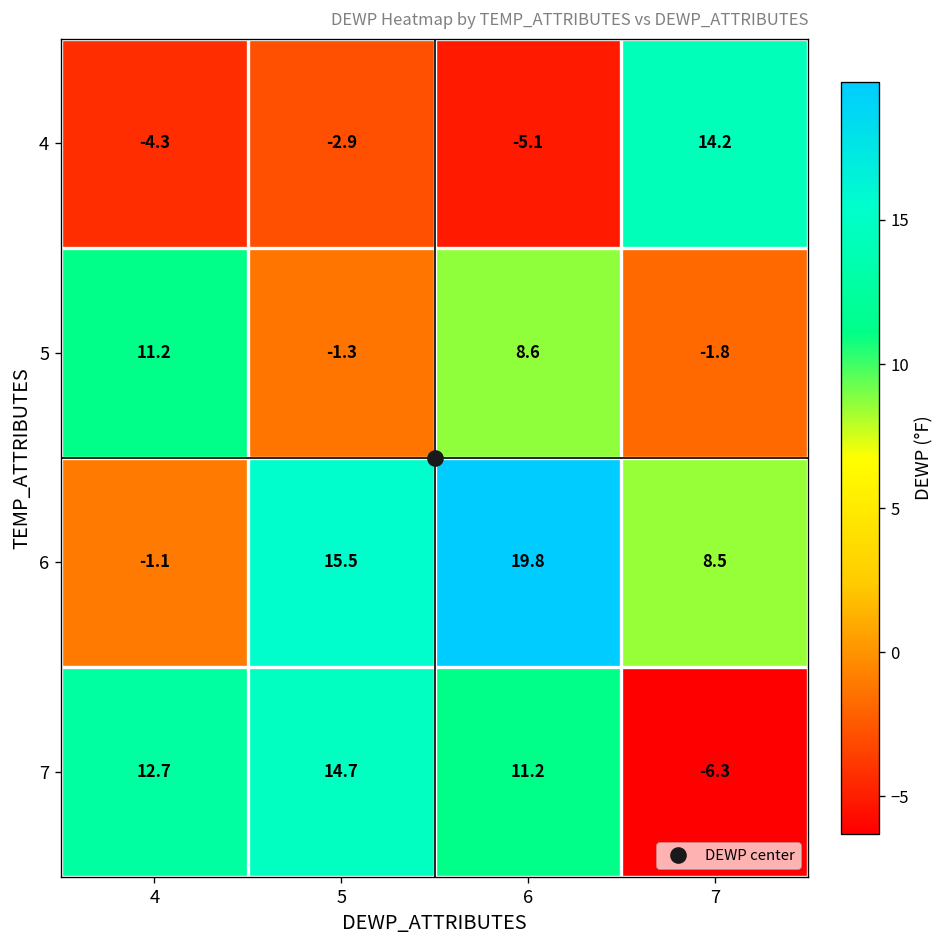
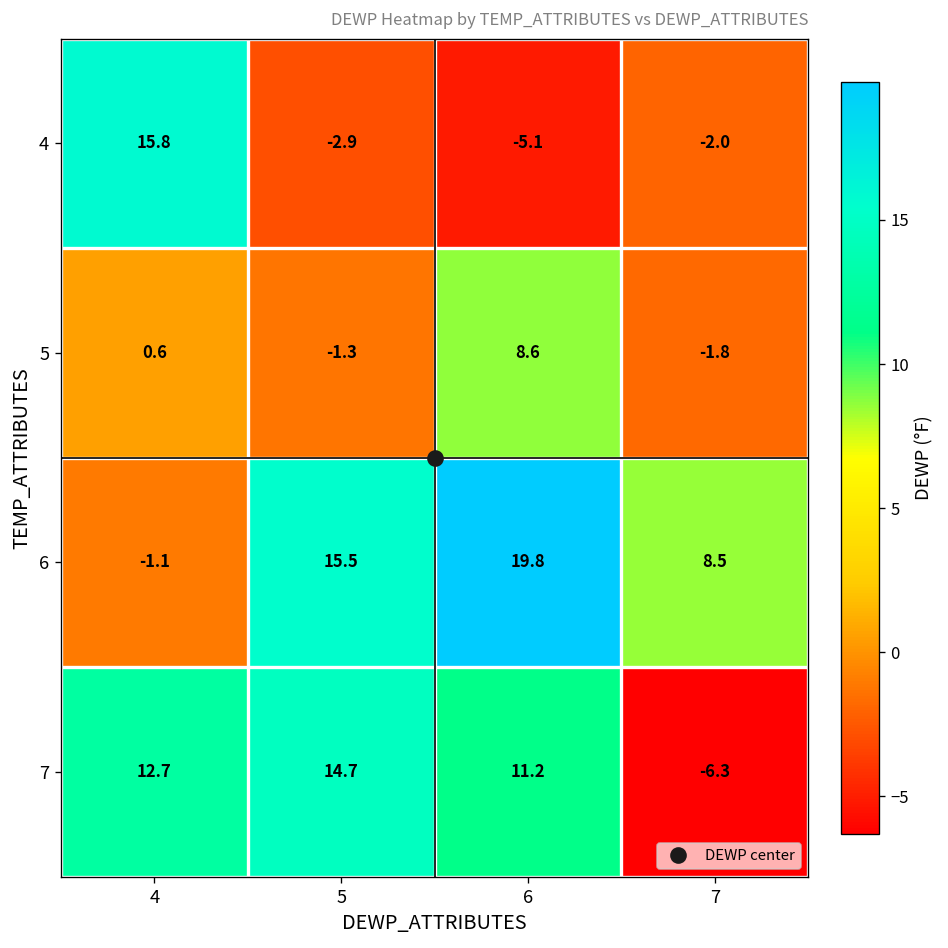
  {
    "4": {
-     "4": -4.3,
+     "4": 15.8,
      "5": -2.9,
      "6": -5.1,
-     "7": 14.2
+     "7": -2.0
    },
    "5": {
-     "4": 11.2,
+     "4": 0.6,
      "5": -1.3,
      "6": 8.6,
      "7": -1.8
    },
    "6": {
      "4": -1.1,
      "5": 15.5,
      "6": 19.8,
      "7": 8.5
    },
    "7": {
      "4": 12.7,
      "5": 14.7,
      "6": 11.2,
      "7": -6.3
    }
  }
